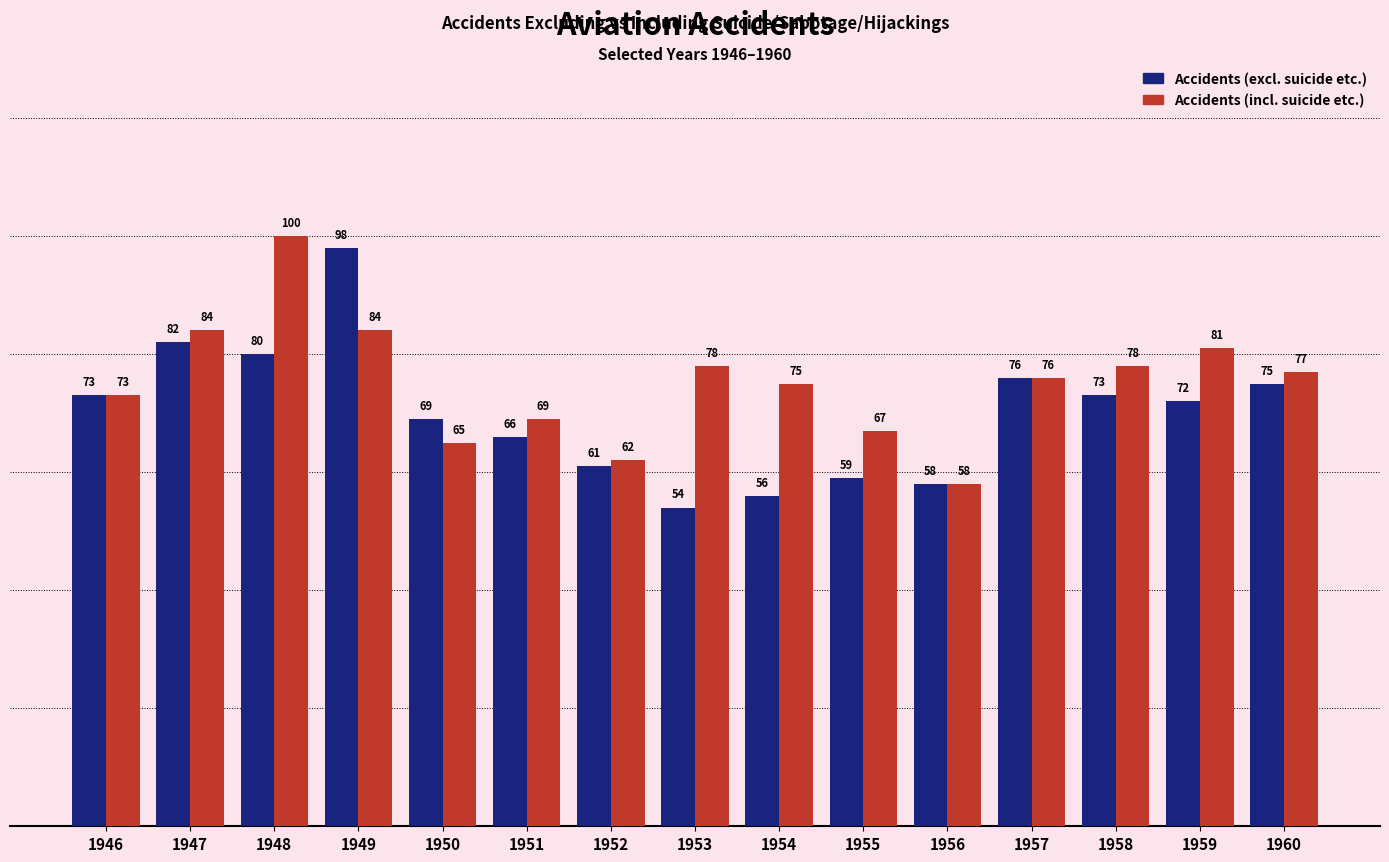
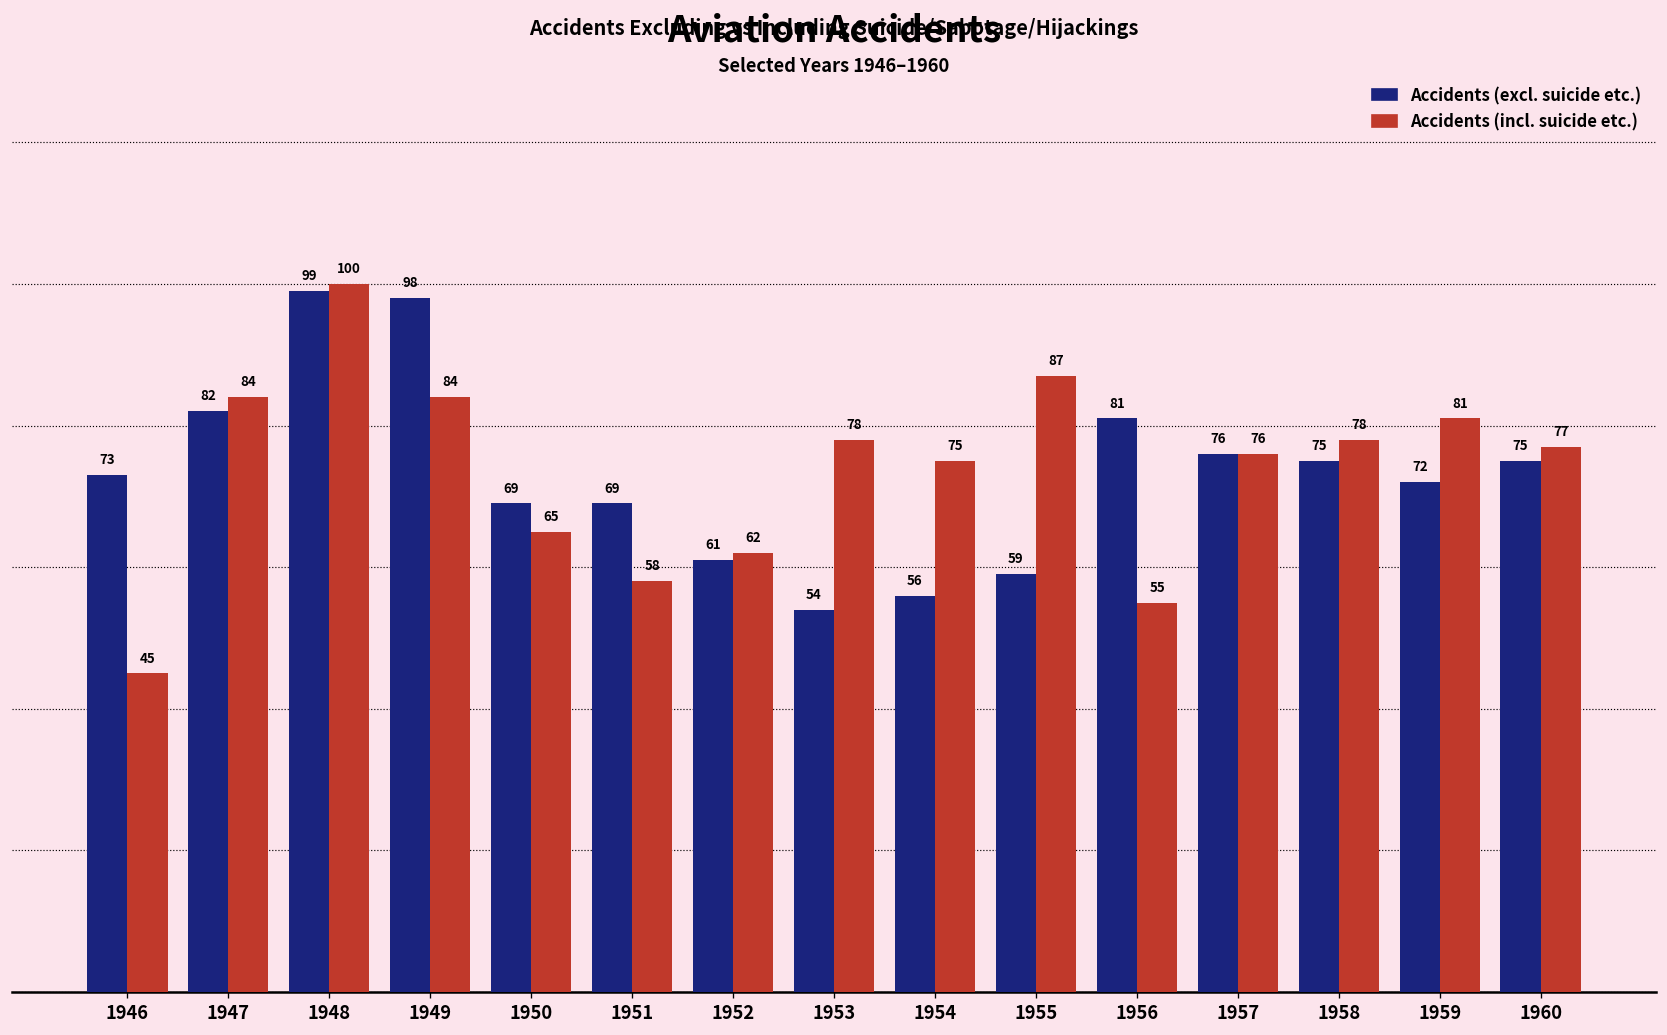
  {
    "Accidents (excl. suicide etc.)": {
      "1946": 73,
      "1947": 82,
-     "1948": 80,
+     "1948": 99,
      "1949": 98,
      "1950": 69,
-     "1951": 66,
+     "1951": 69,
      "1952": 61,
      "1953": 54,
      "1954": 56,
      "1955": 59,
-     "1956": 58,
+     "1956": 81,
      "1957": 76,
-     "1958": 73,
+     "1958": 75,
      "1959": 72,
      "1960": 75
    },
    "Accidents (incl. suicide etc.)": {
-     "1946": 73,
+     "1946": 45,
      "1947": 84,
      "1948": 100,
      "1949": 84,
      "1950": 65,
-     "1951": 69,
+     "1951": 58,
      "1952": 62,
      "1953": 78,
      "1954": 75,
-     "1955": 67,
-     "1956": 58,
+     "1955": 87,
+     "1956": 55,
      "1957": 76,
      "1958": 78,
      "1959": 81,
      "1960": 77
    }
  }
